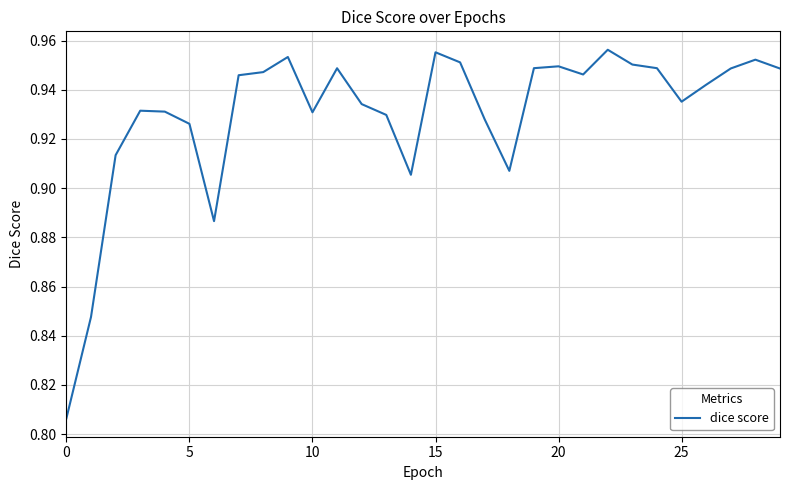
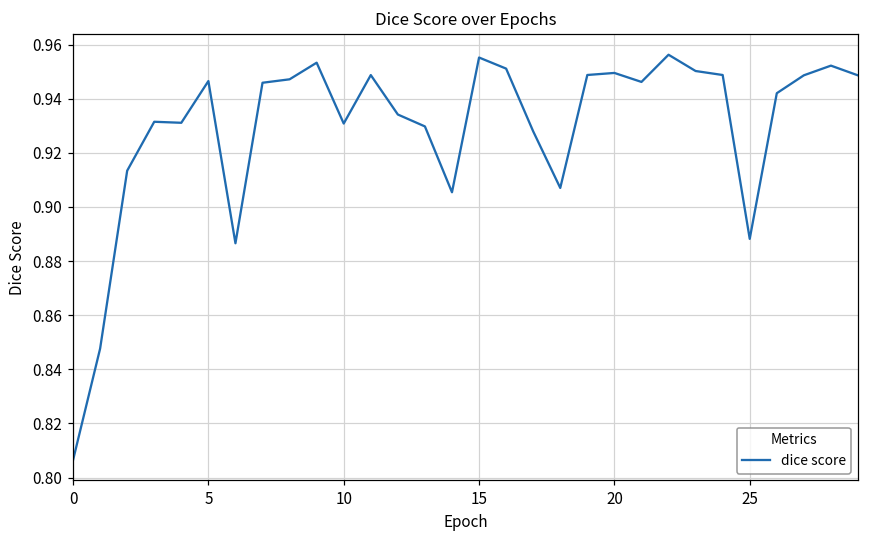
  {
    "0": 0.806,
-   "5": 0.926,
+   "5": 0.947,
    "10": 0.931,
    "15": 0.955,
    "20": 0.950,
-   "25": 0.935
+   "25": 0.888
  }
